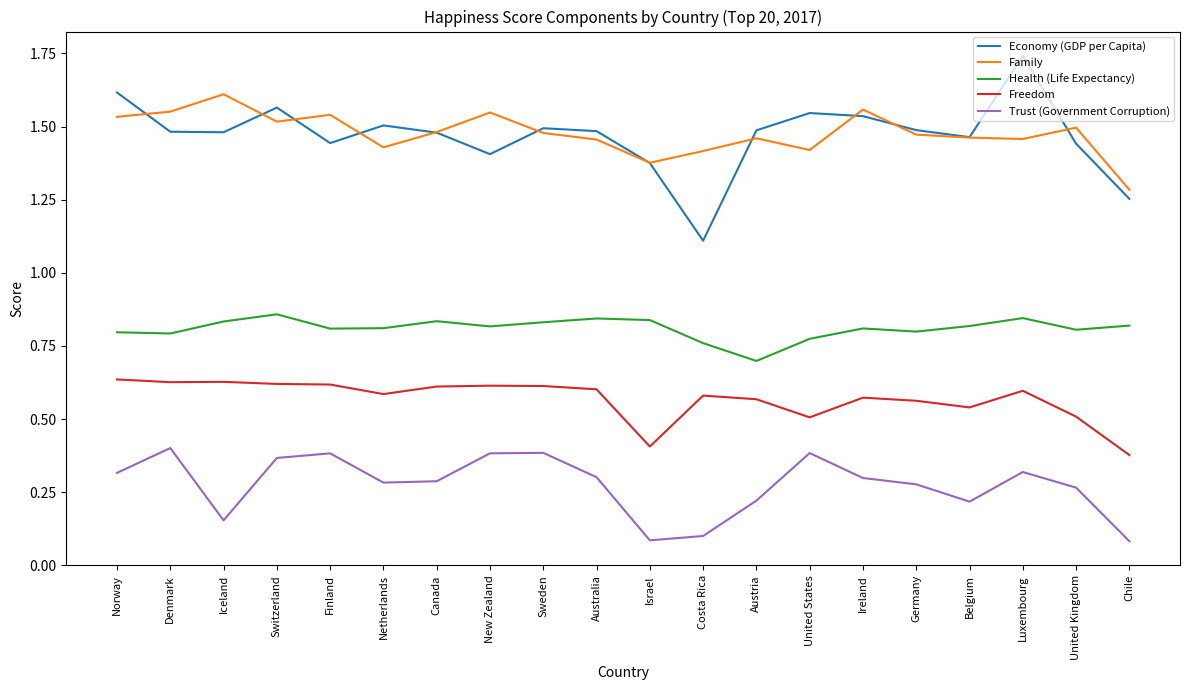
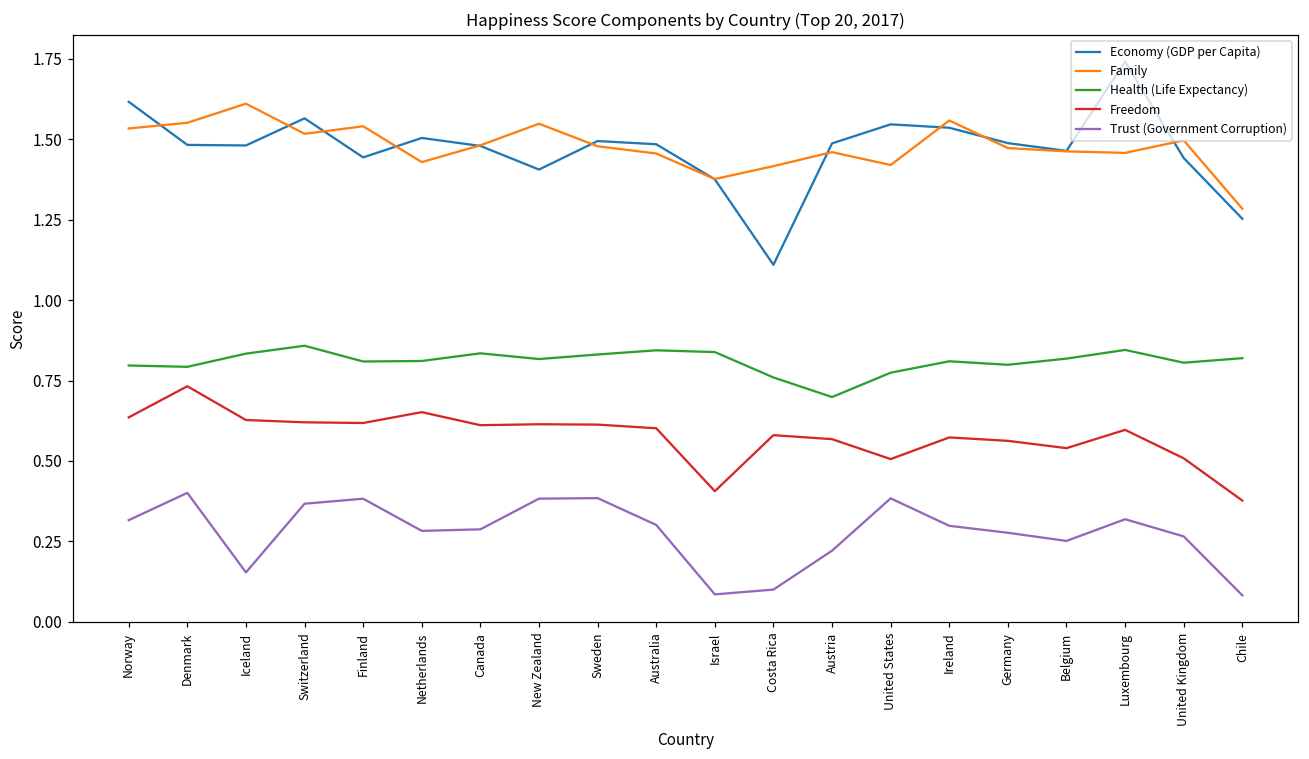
  {
    "Economy (GDP per Capita)": {
      "Norway": 1.62,
      "Denmark": 1.48,
      "Iceland": 1.48,
      "Switzerland": 1.56,
      "Finland": 1.44,
      "Netherlands": 1.50,
      "New Zealand": 1.41,
      "Sweden": 1.49,
      "Australia": 1.48,
      "Costa Rica": 1.11,
      "Austria": 1.49,
      "United States": 1.55,
      "Ireland": 1.54,
      "Germany": 1.49,
      "United Kingdom": 1.44,
      "Chile": 1.25
    },
    "Family": {
      "Norway": 1.53,
      "Denmark": 1.55,
      "Iceland": 1.61,
      "Switzerland": 1.52,
      "Finland": 1.54,
      "Netherlands": 1.43,
      "New Zealand": 1.55,
      "Sweden": 1.48,
      "Australia": 1.46,
      "Costa Rica": 1.42,
      "Austria": 1.46,
      "United States": 1.42,
      "Ireland": 1.56,
      "Germany": 1.47,
      "Luxembourg": 1.46,
      "United Kingdom": 1.50,
      "Chile": 1.28
    },
    "Health (Life Expectancy)": {
      "Norway": 0.80,
      "Denmark": 0.79,
      "Iceland": 0.83,
      "Switzerland": 0.86,
      "Finland": 0.81,
      "Netherlands": 0.81,
      "Canada": 0.83,
      "New Zealand": 0.82,
      "Sweden": 0.83,
      "Australia": 0.84,
      "Israel": 0.84,
      "Costa Rica": 0.76,
      "Austria": 0.70,
      "United States": 0.77,
      "Ireland": 0.81,
      "Germany": 0.80,
      "Belgium": 0.82,
      "Luxembourg": 0.85,
      "United Kingdom": 0.81,
      "Chile": 0.82
    },
    "Freedom": {
      "Norway": 0.64,
-     "Denmark": 0.63,
+     "Denmark": 0.73,
      "Iceland": 0.63,
      "Switzerland": 0.62,
      "Finland": 0.62,
-     "Netherlands": 0.59,
+     "Netherlands": 0.65,
      "Canada": 0.61,
      "New Zealand": 0.61,
      "Sweden": 0.61,
      "Australia": 0.60,
      "Israel": 0.41,
      "Costa Rica": 0.58,
      "Austria": 0.57,
      "United States": 0.51,
      "Ireland": 0.57,
      "Germany": 0.56,
      "Belgium": 0.54,
      "Luxembourg": 0.60,
      "United Kingdom": 0.51,
      "Chile": 0.38
    },
    "Trust (Government Corruption)": {
      "Norway": 0.32,
      "Denmark": 0.40,
      "Iceland": 0.15,
      "Switzerland": 0.37,
      "Finland": 0.38,
      "Netherlands": 0.28,
      "Canada": 0.29,
      "New Zealand": 0.38,
      "Sweden": 0.38,
      "Australia": 0.30,
      "Israel": 0.09,
      "Costa Rica": 0.10,
      "Austria": 0.22,
      "United States": 0.38,
      "Ireland": 0.30,
      "Germany": 0.28,
-     "Belgium": 0.22,
+     "Belgium": 0.25,
      "Luxembourg": 0.32,
      "United Kingdom": 0.27,
      "Chile": 0.08
    }
  }
